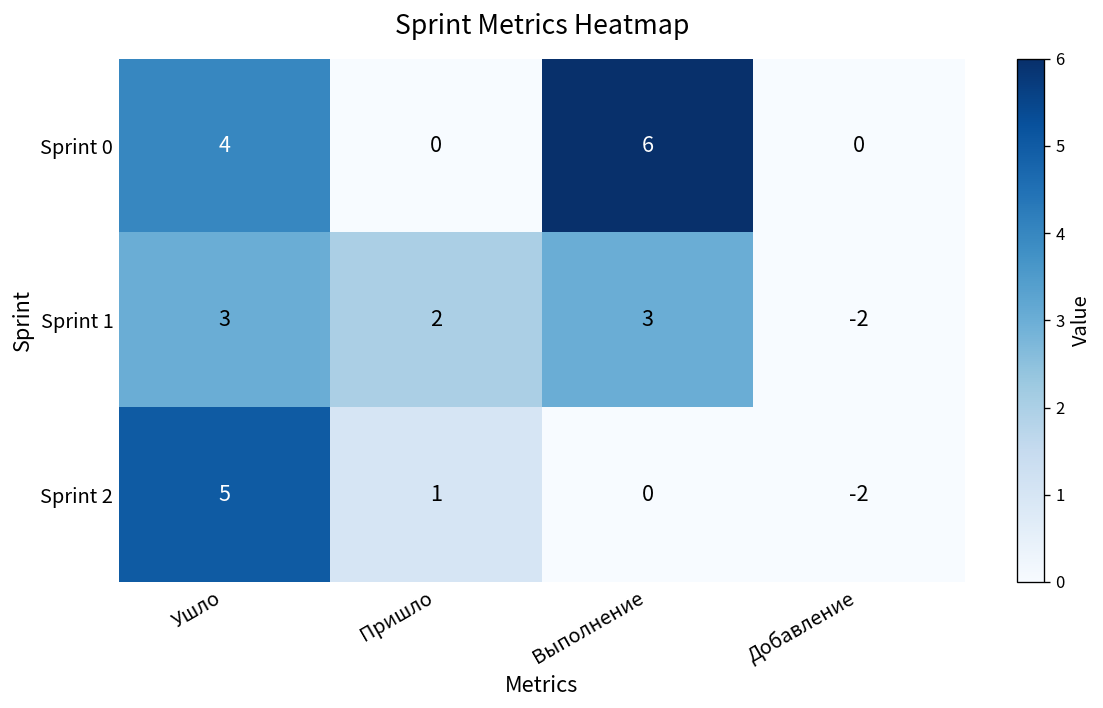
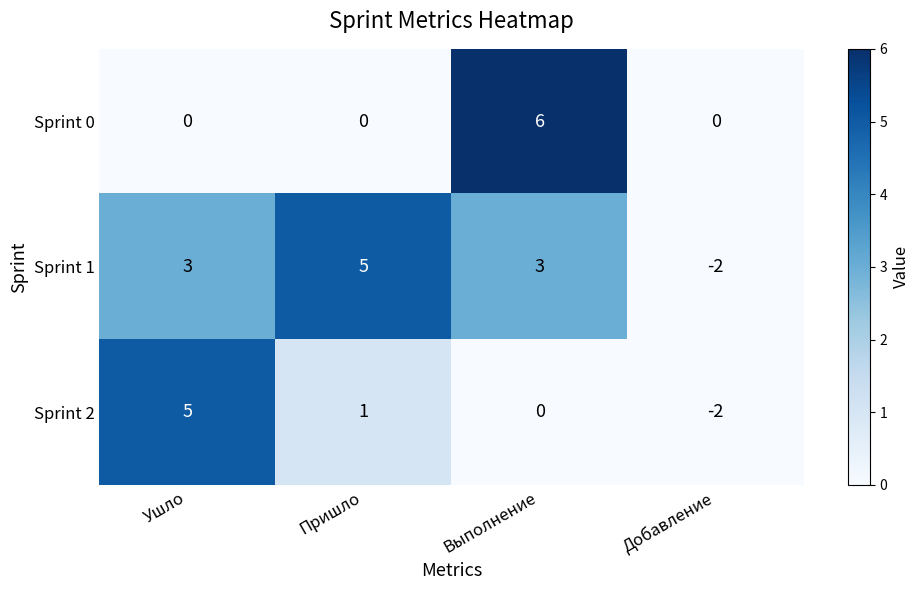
  {
    "Sprint 0": {
-     "Ушло": 4,
+     "Ушло": 0,
      "Пришло": 0,
      "Выполнение": 6,
      "Добавление": 0
    },
    "Sprint 1": {
      "Ушло": 3,
-     "Пришло": 2,
+     "Пришло": 5,
      "Выполнение": 3,
      "Добавление": -2
    },
    "Sprint 2": {
      "Ушло": 5,
      "Пришло": 1,
      "Выполнение": 0,
      "Добавление": -2
    }
  }
